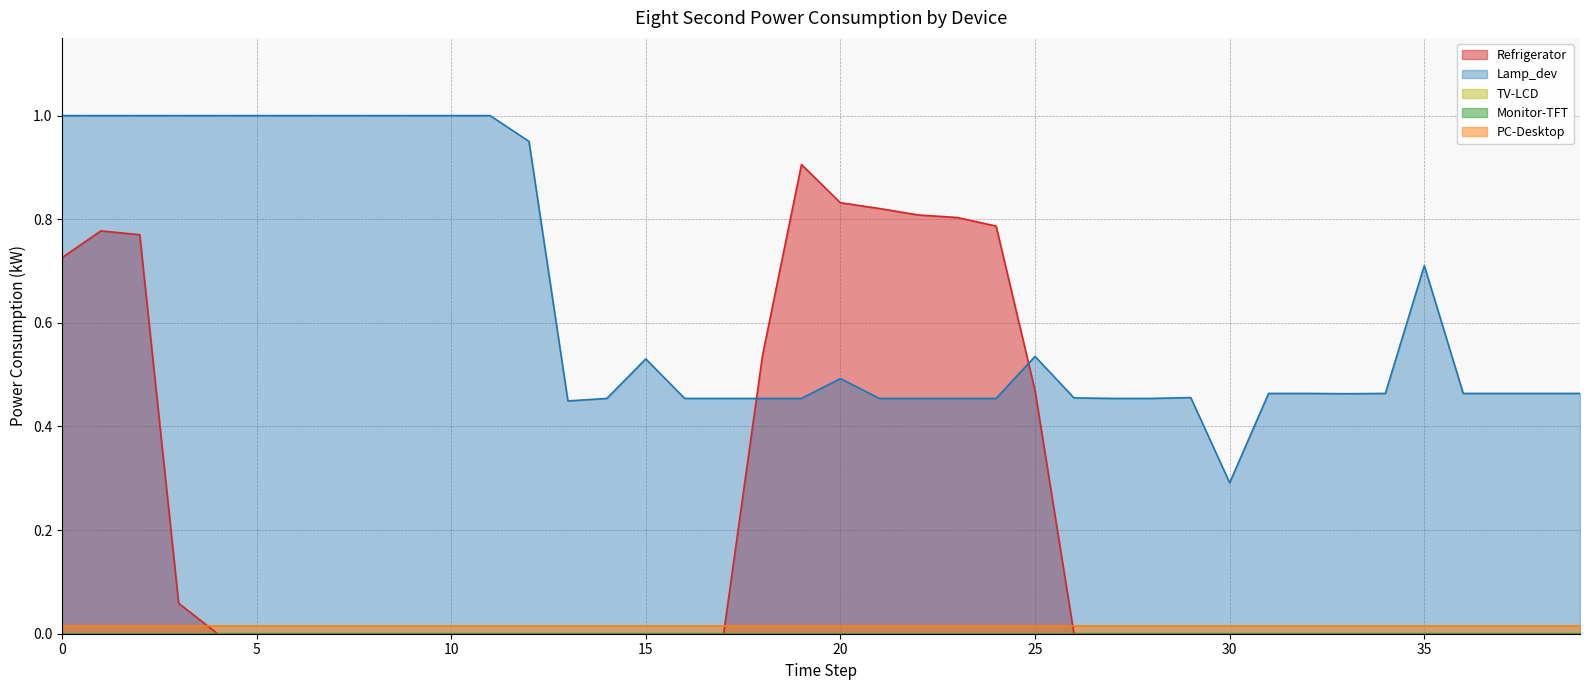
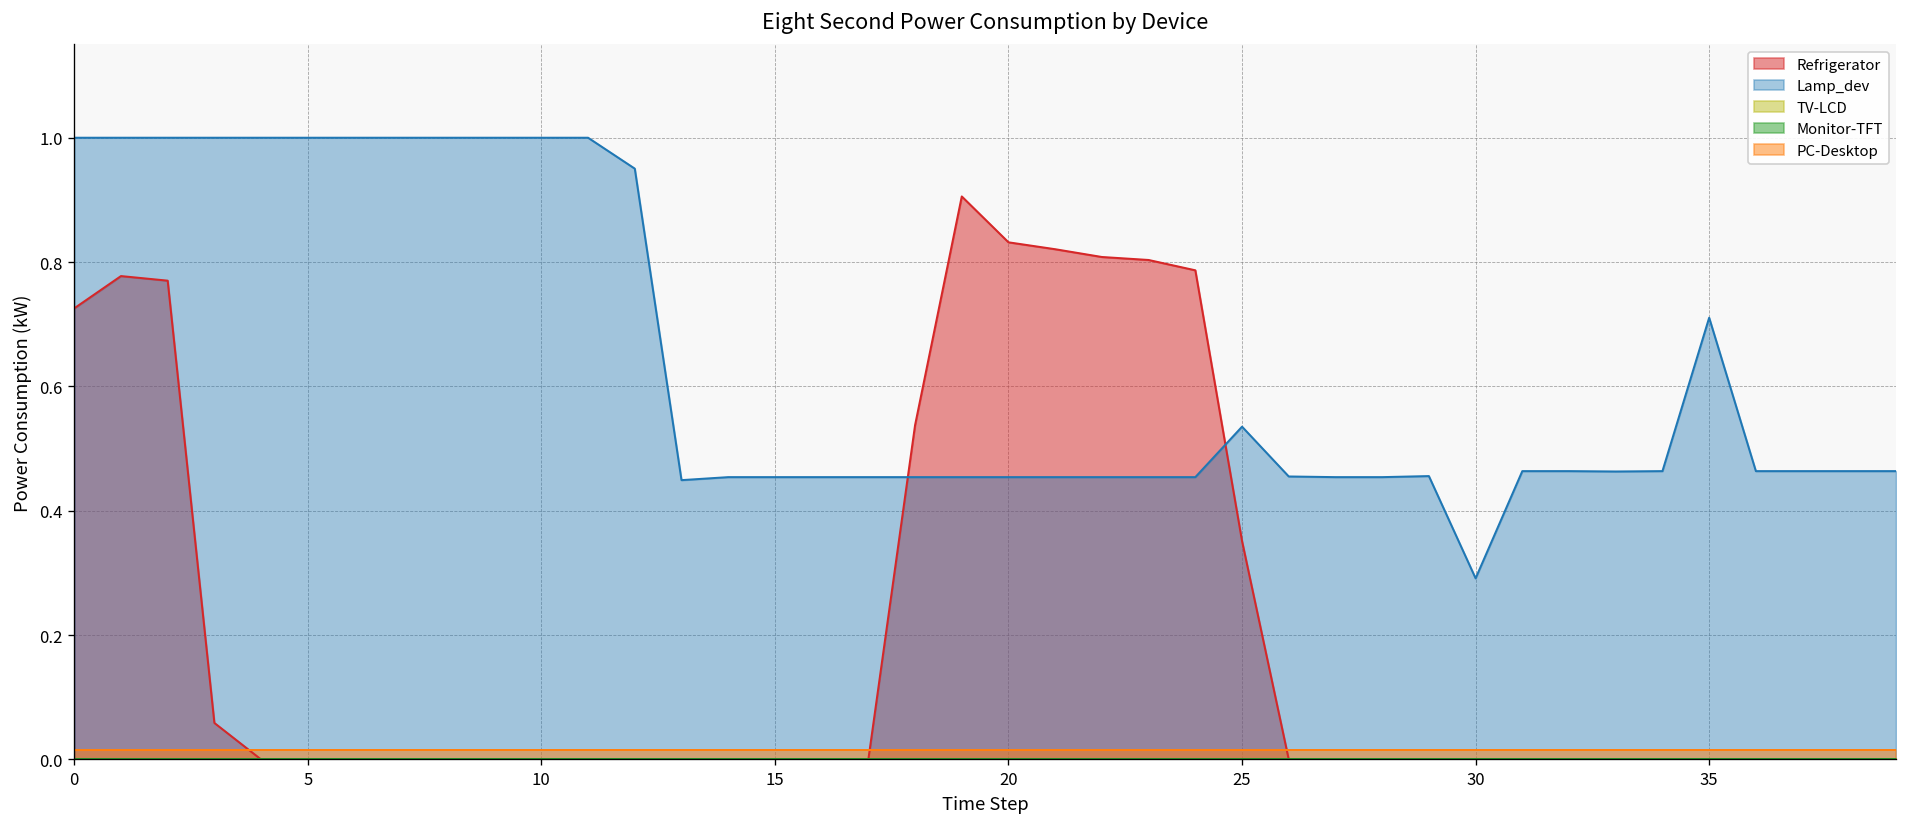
  {
    "Refrigerator": {
      "0": 0.73,
      "20": 0.83,
-     "25": 0.47
+     "25": 0.35
    },
    "Lamp_dev": {
      "0": 1.00,
      "5": 1.00,
      "10": 1.00,
-     "15": 0.53,
-     "20": 0.49,
+     "15": 0.45,
+     "20": 0.45,
      "25": 0.54,
      "30": 0.29,
      "35": 0.71
    },
    "Monitor-TFT": {
      "0": 0.00,
      "20": 0.00,
      "25": 0.00
    },
    "PC-Desktop": {
      "0": 0.02,
      "5": 0.02,
      "10": 0.02,
      "15": 0.02,
      "20": 0.02,
      "25": 0.02,
      "30": 0.02,
      "35": 0.02
    }
  }
